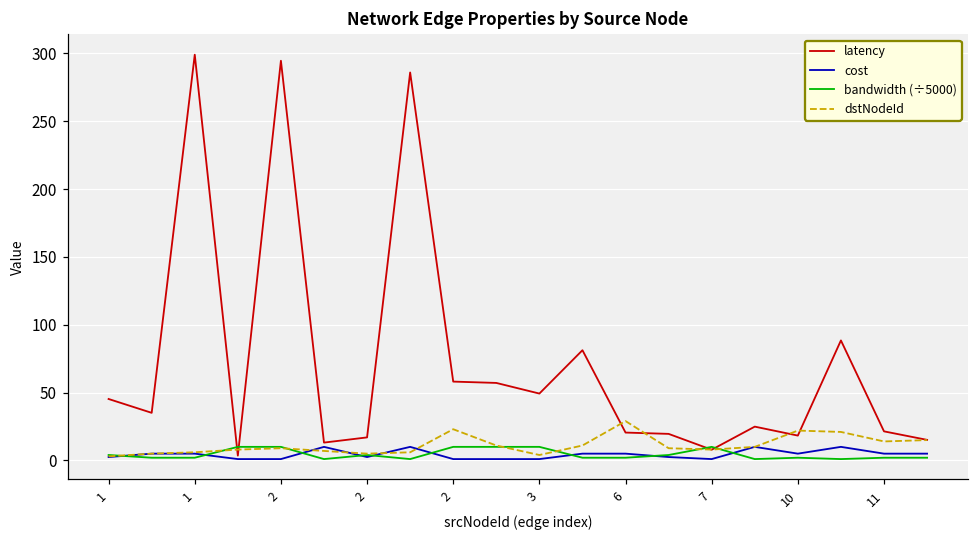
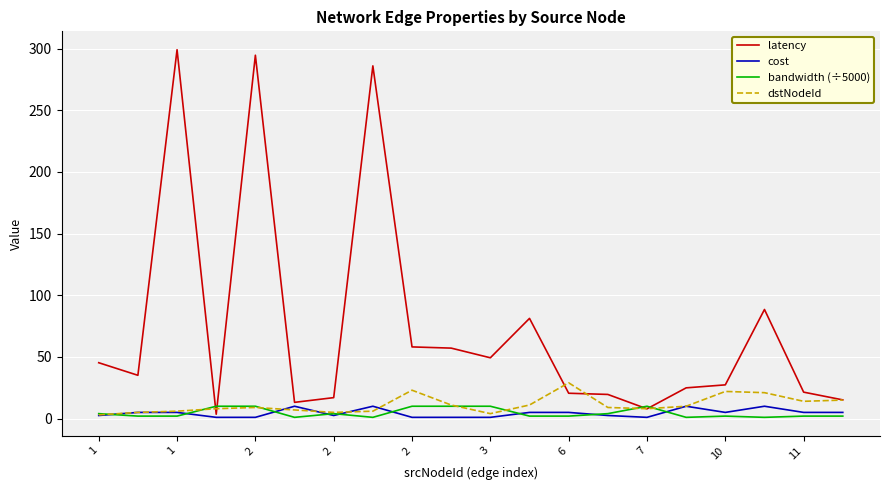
  {
    "latency": {
      "6": 21,
-     "10": 18
+     "10": 27
    },
    "cost": {
      "6": 5,
      "10": 5
    },
    "bandwidth (÷5000)": {
      "6": 2,
      "10": 2
    },
    "dstNodeId": {
      "6": 29,
      "10": 22
    }
  }
